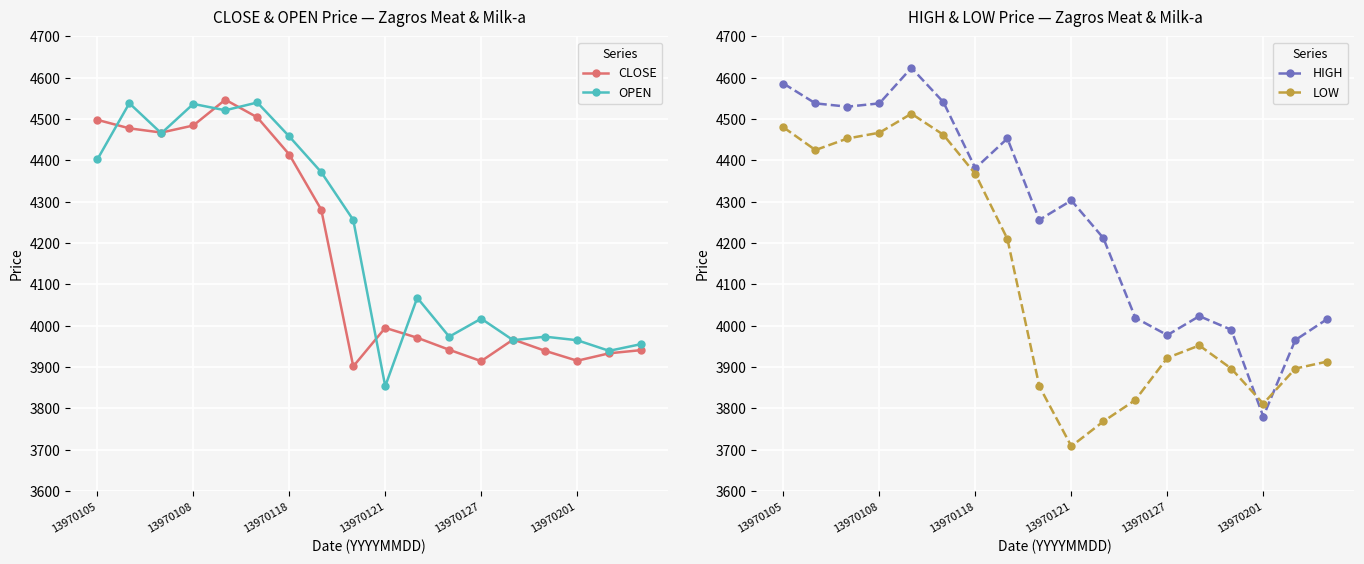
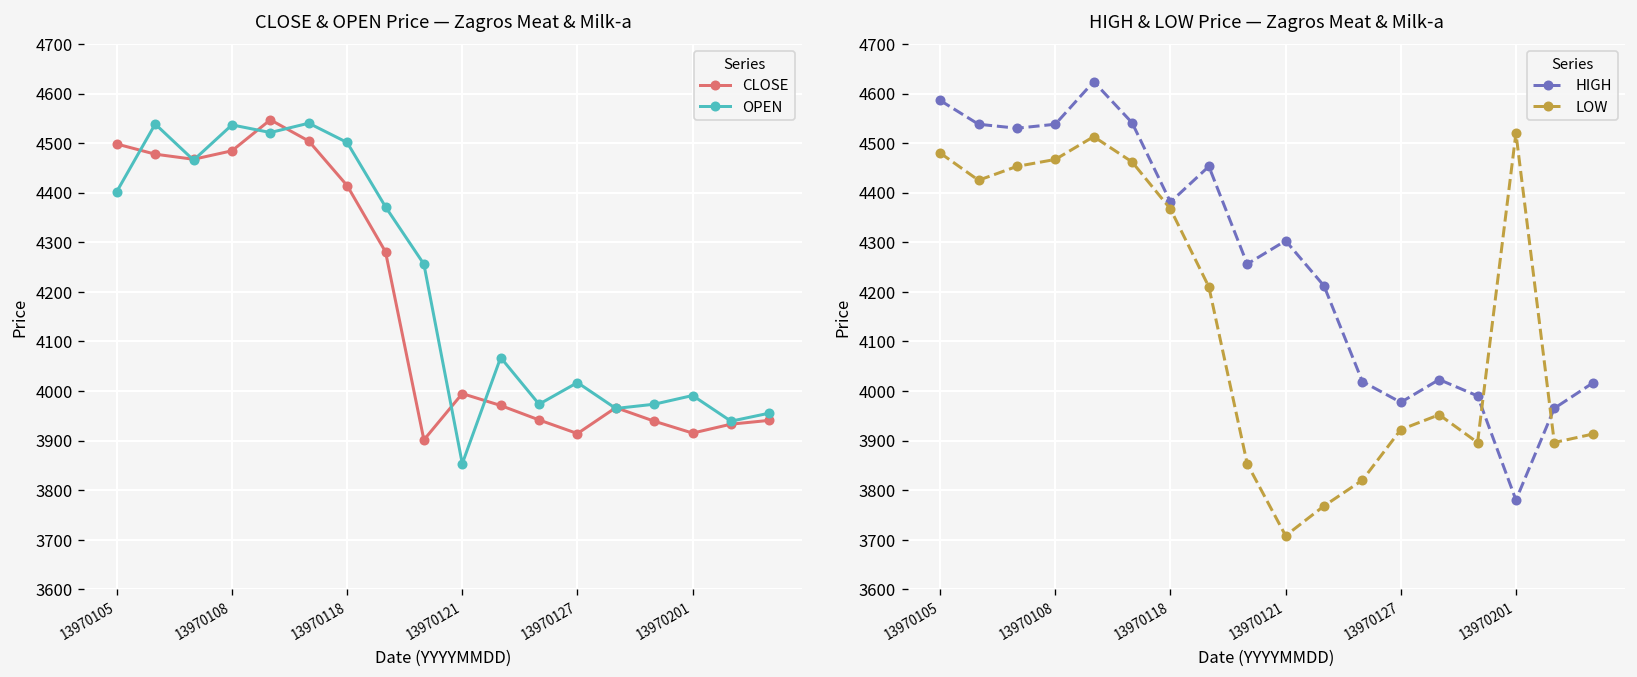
  {
    "CLOSE & OPEN Price — Zagros Meat & Milk-a": {
      "CLOSE": {
        "13970105": 4500,
        "13970108": 4480,
        "13970118": 4410,
        "13970121": 3990,
        "13970127": 3910,
        "13970201": 3920
      },
      "OPEN": {
        "13970105": 4400,
        "13970108": 4540,
-       "13970118": 4460,
+       "13970118": 4500,
        "13970121": 3850,
        "13970127": 4020,
-       "13970201": 3960
+       "13970201": 3990
      }
    },
    "HIGH & LOW Price — Zagros Meat & Milk-a": {
      "HIGH": {
        "13970105": 4590,
        "13970108": 4540,
        "13970118": 4380,
        "13970121": 4300,
        "13970127": 3980,
        "13970201": 3780
      },
      "LOW": {
        "13970105": 4480,
        "13970108": 4470,
        "13970118": 4370,
        "13970121": 3710,
        "13970127": 3920,
-       "13970201": 3810
+       "13970201": 4520
      }
    }
  }
